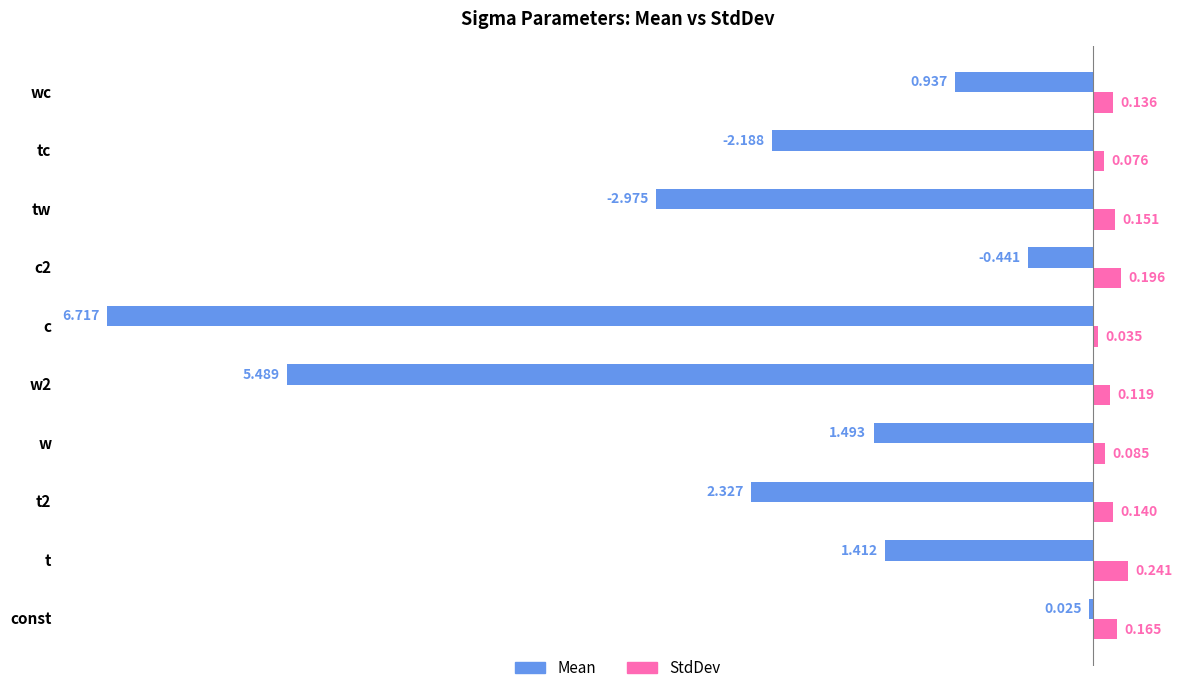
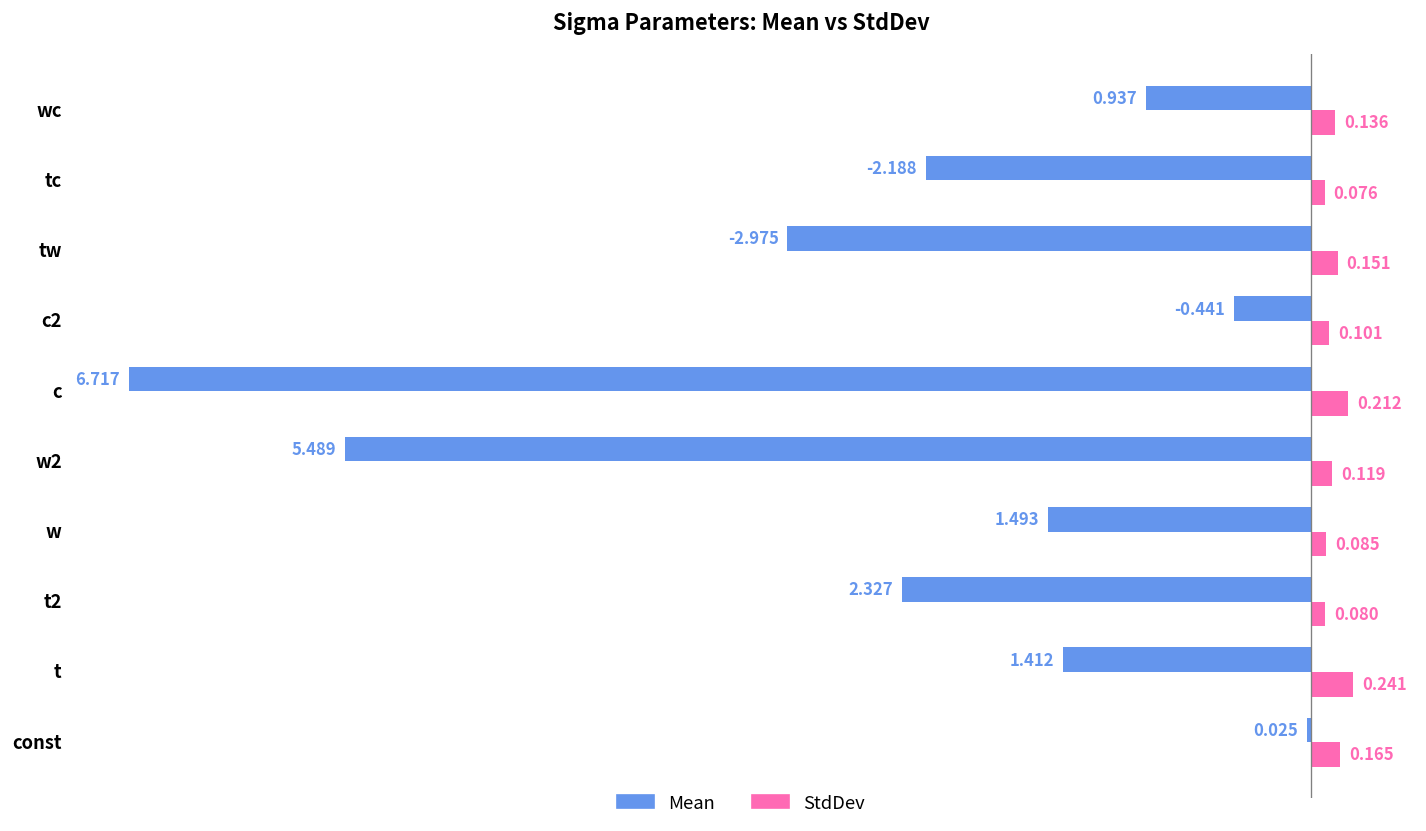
  {
    "Mean": {
      "tc": -2.188,
      "tw": -2.975,
      "c2": -0.441
    },
    "StdDev": {
      "wc": 0.136,
      "tc": 0.076,
      "tw": 0.151,
-     "c2": 0.196,
-     "c": 0.035,
+     "c2": 0.101,
+     "c": 0.212,
      "w2": 0.119,
      "w": 0.085,
-     "t2": 0.140,
+     "t2": 0.080,
      "t": 0.241,
      "const": 0.165
    }
  }
